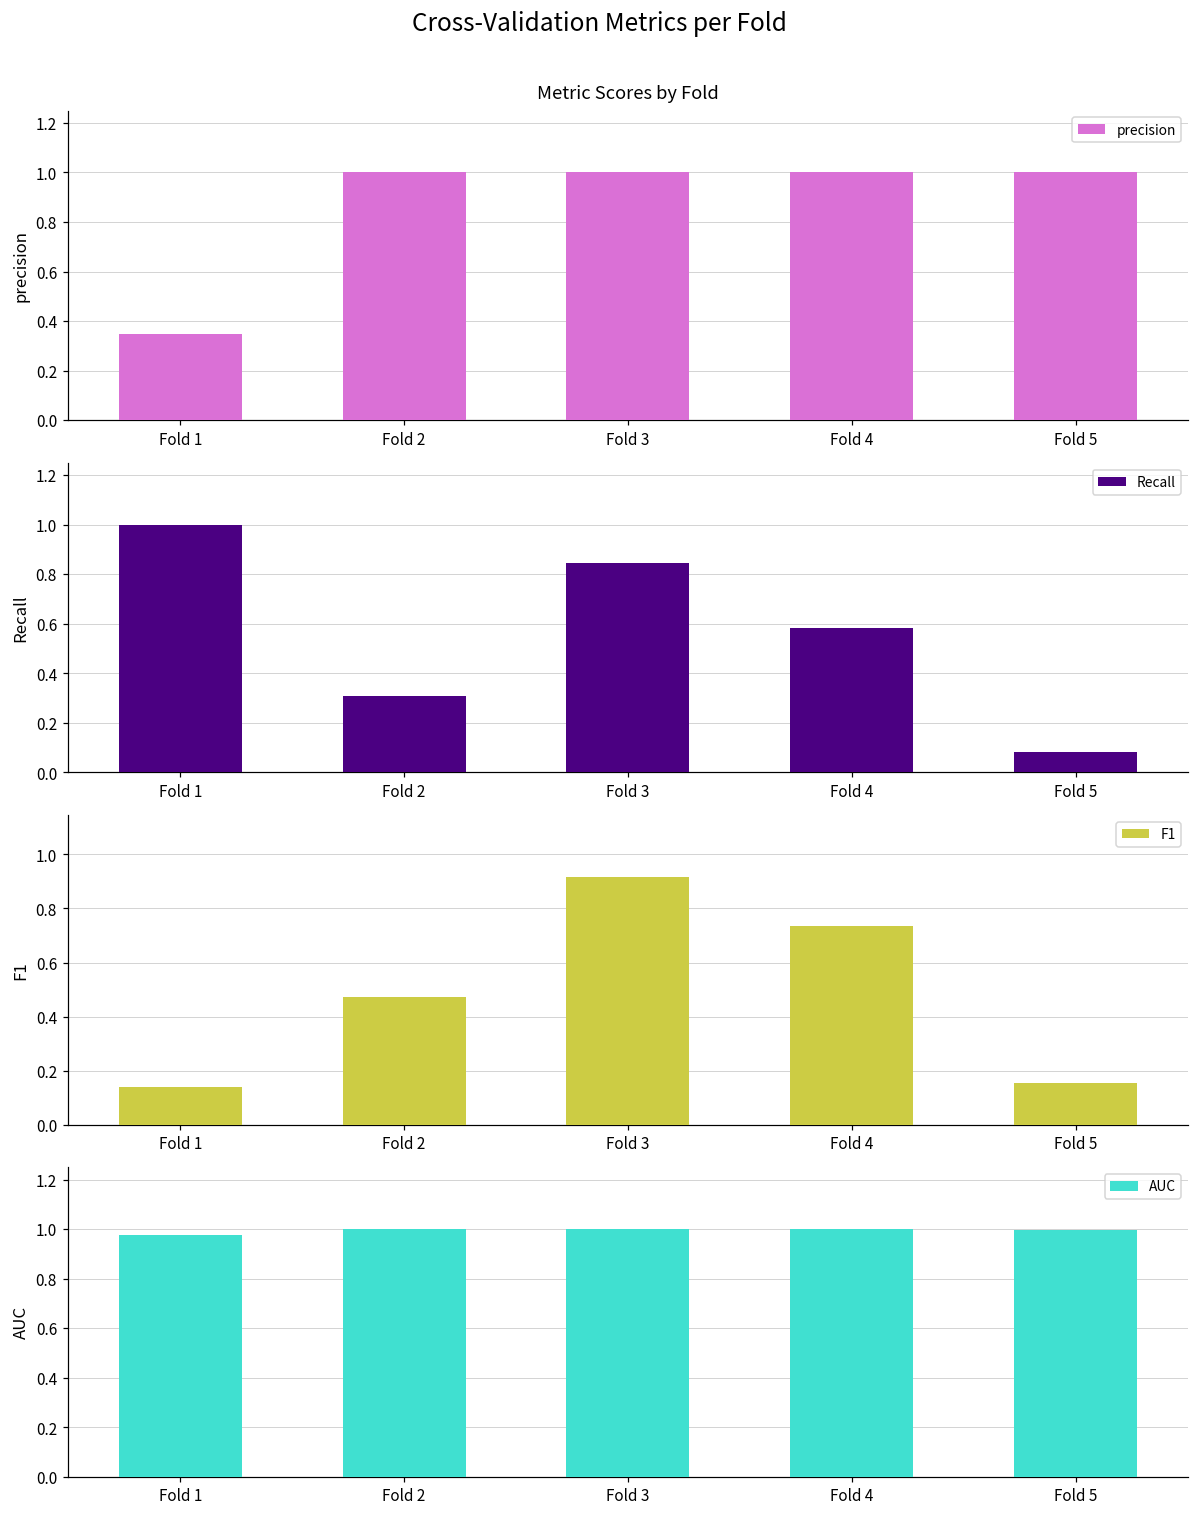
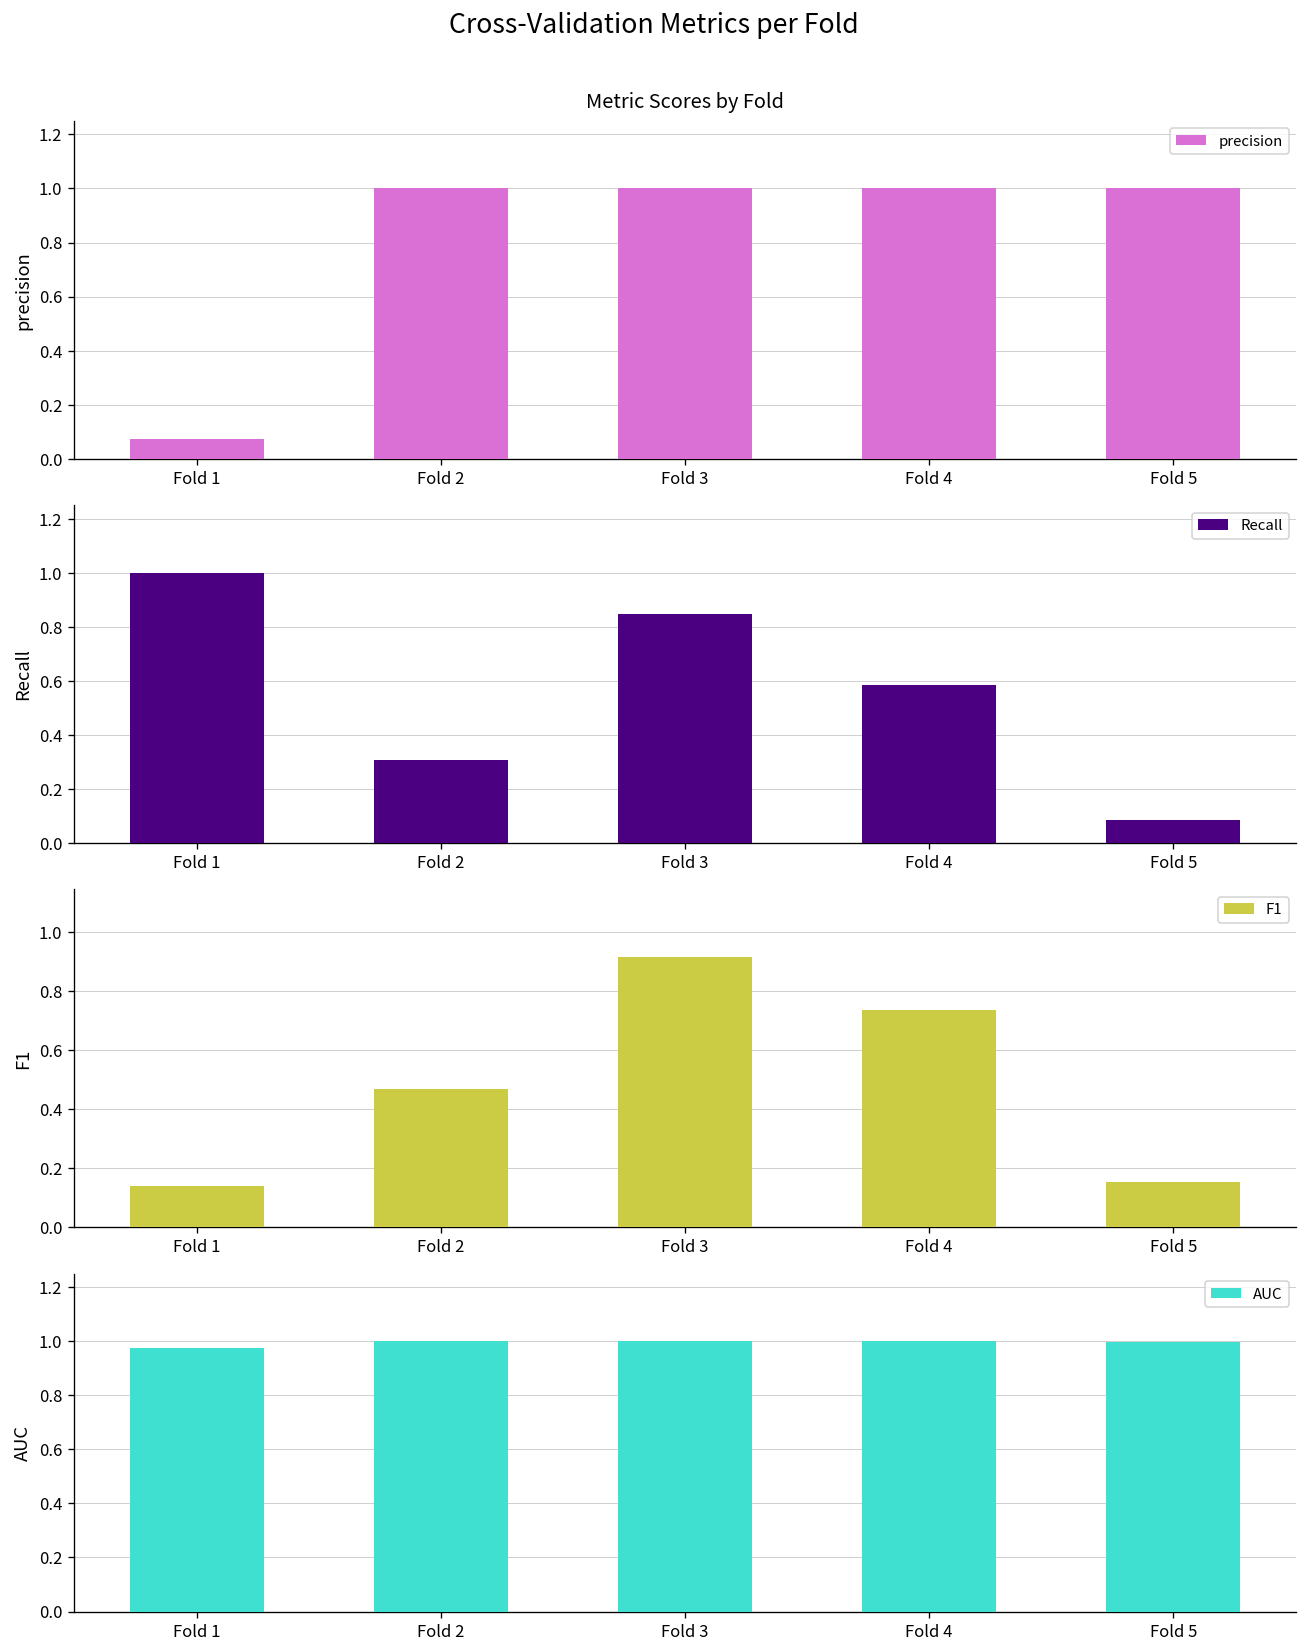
  {
    "Metric Scores by Fold": {
-     "Fold 1": 0.35,
+     "Fold 1": 0.07,
      "Fold 2": 1.00,
      "Fold 3": 1.00,
      "Fold 4": 1.00,
      "Fold 5": 1.00
    }
  }
